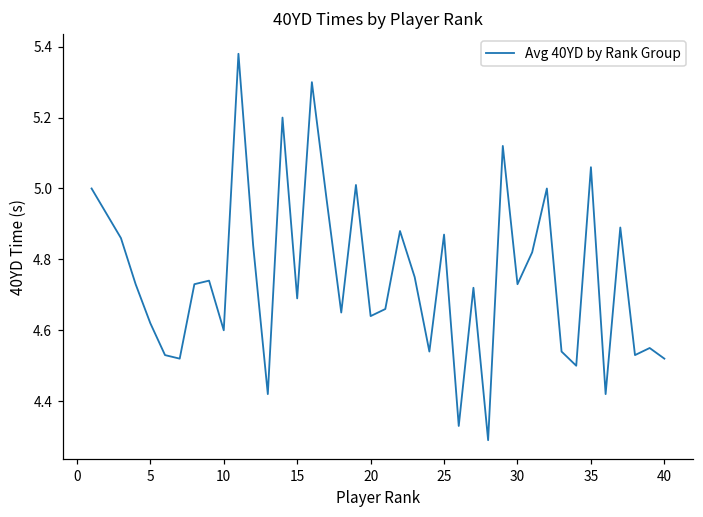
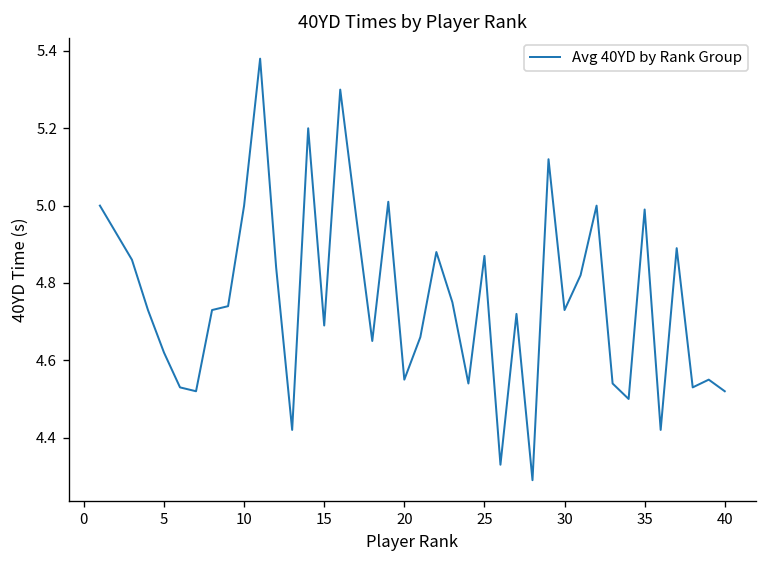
  {
    "5": 4.62,
-   "10": 4.6,
+   "10": 5.0,
    "15": 4.69,
-   "20": 4.64,
+   "20": 4.55,
    "25": 4.87,
    "30": 4.73,
-   "35": 5.06,
+   "35": 4.99,
    "40": 4.52
  }
